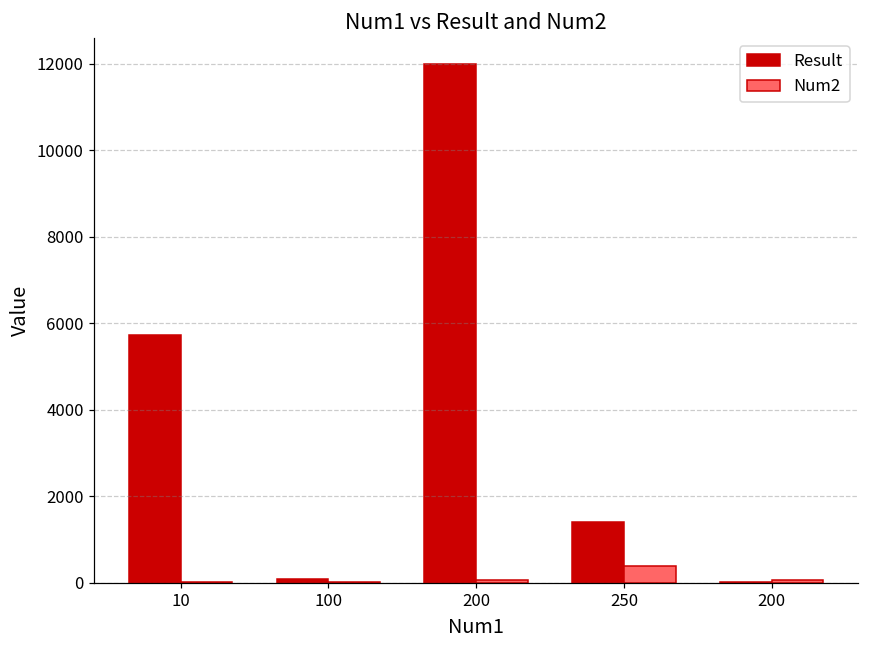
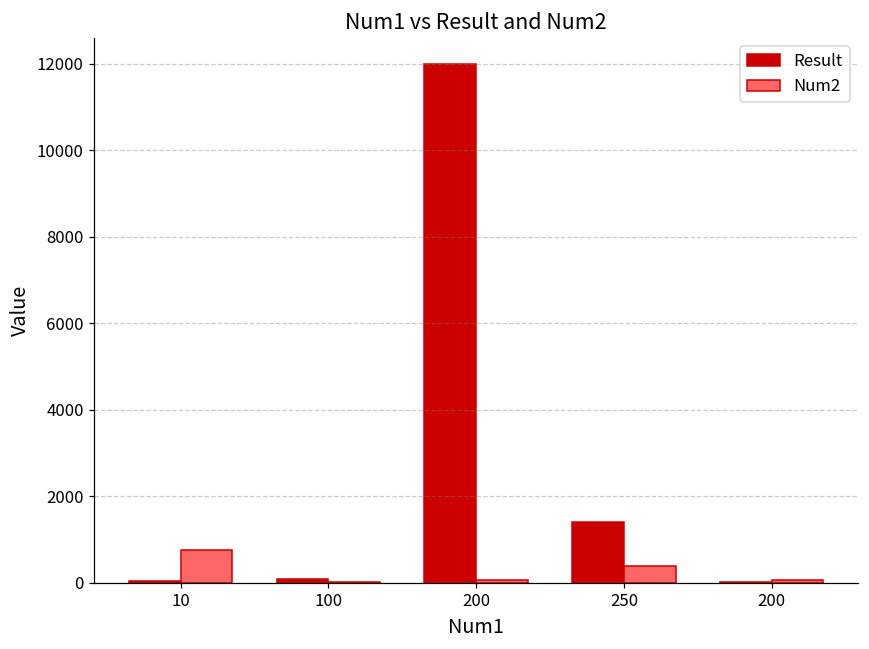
  {
    "Result": {
-     "10": 5700,
+     "10": 0,
      "100": 100,
      "250": 1400
    },
    "Num2": {
-     "10": 0,
+     "10": 800,
      "250": 400
    }
  }
